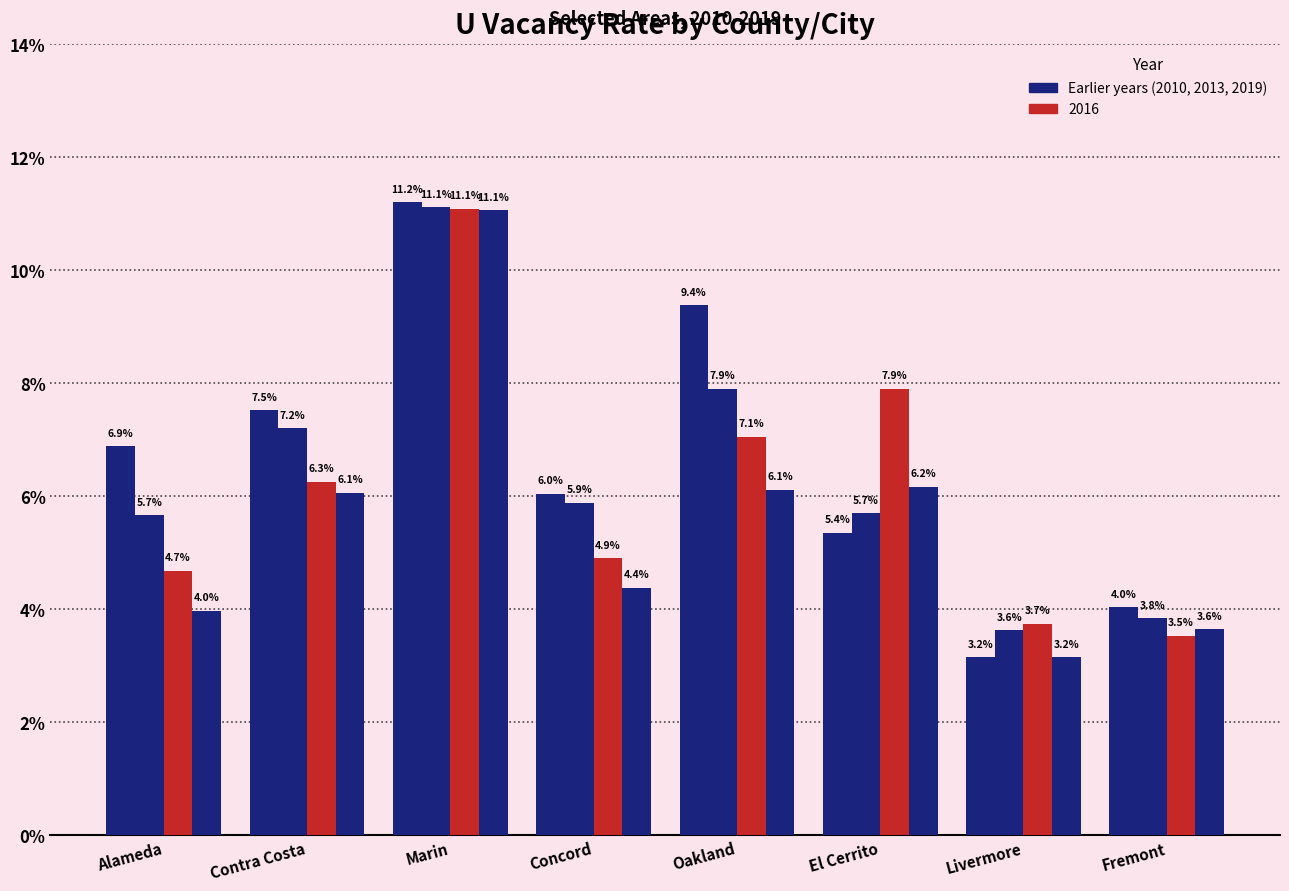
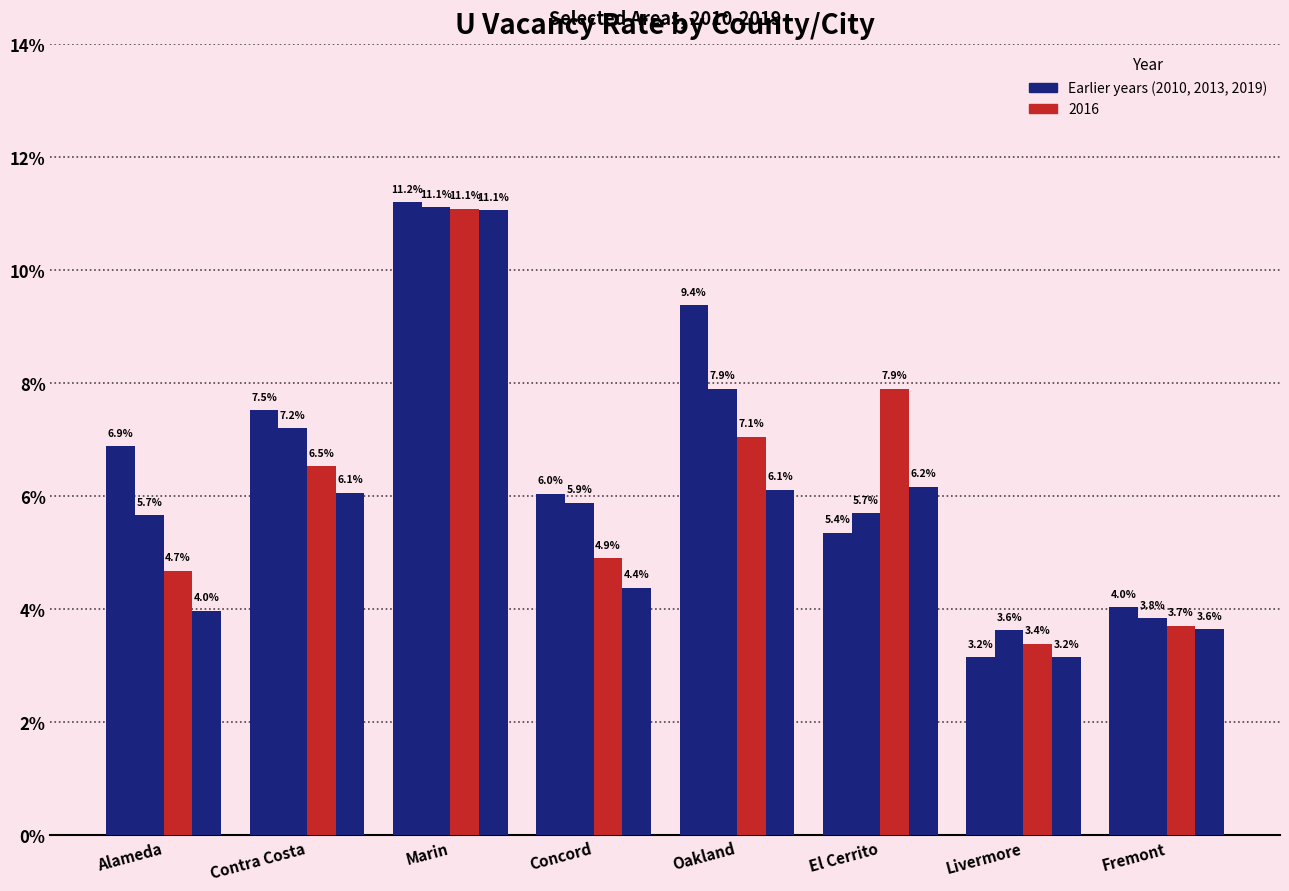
  {
    "2016": {
      "Alameda": "4.7%",
-     "Contra Costa": "6.3%",
+     "Contra Costa": "6.5%",
      "Marin": "11.1%",
      "Concord": "4.9%",
      "Oakland": "7.1%",
      "El Cerrito": "7.9%",
-     "Livermore": "3.7%",
-     "Fremont": "3.5%"
+     "Livermore": "3.4%",
+     "Fremont": "3.7%"
    }
  }
